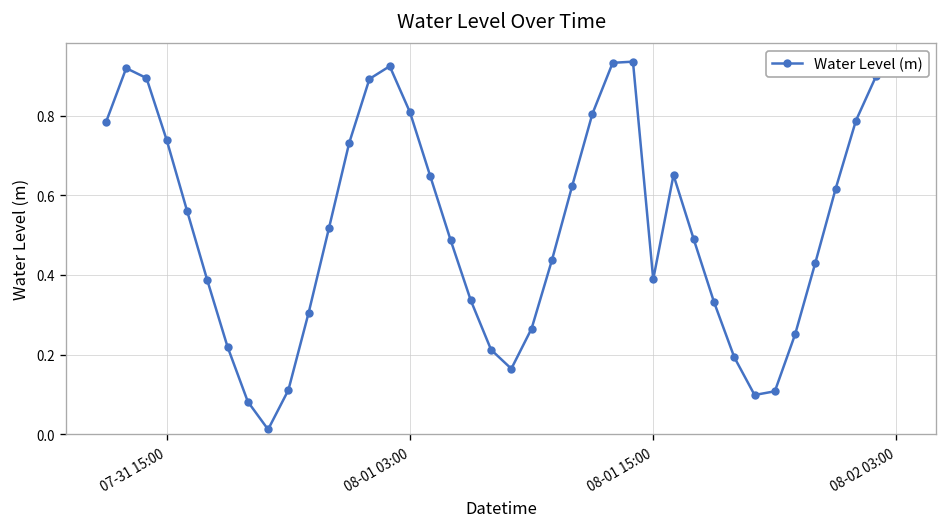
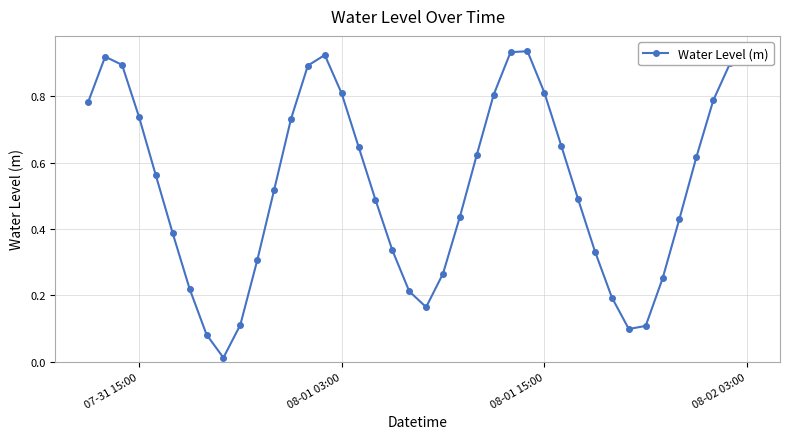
  {
    "07-31 15:00": 0.74,
    "08-01 03:00": 0.81,
-   "08-01 15:00": 0.39
+   "08-01 15:00": 0.81
  }
